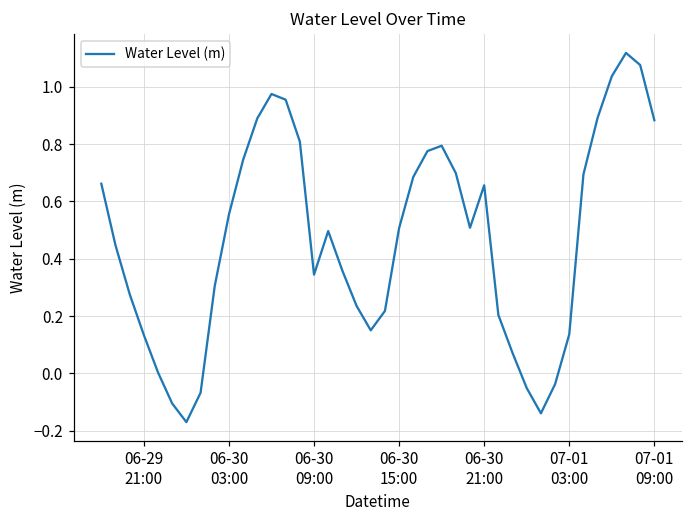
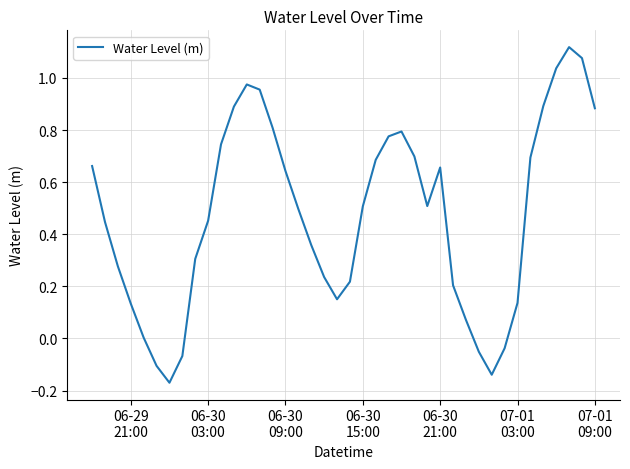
  {
    "06-29 21:00": 0.13,
-   "06-30 03:00": 0.55,
-   "06-30 09:00": 0.34,
+   "06-30 03:00": 0.45,
+   "06-30 09:00": 0.64,
    "06-30 15:00": 0.51,
    "06-30 21:00": 0.66,
    "07-01 03:00": 0.14,
    "07-01 09:00": 0.88
  }
